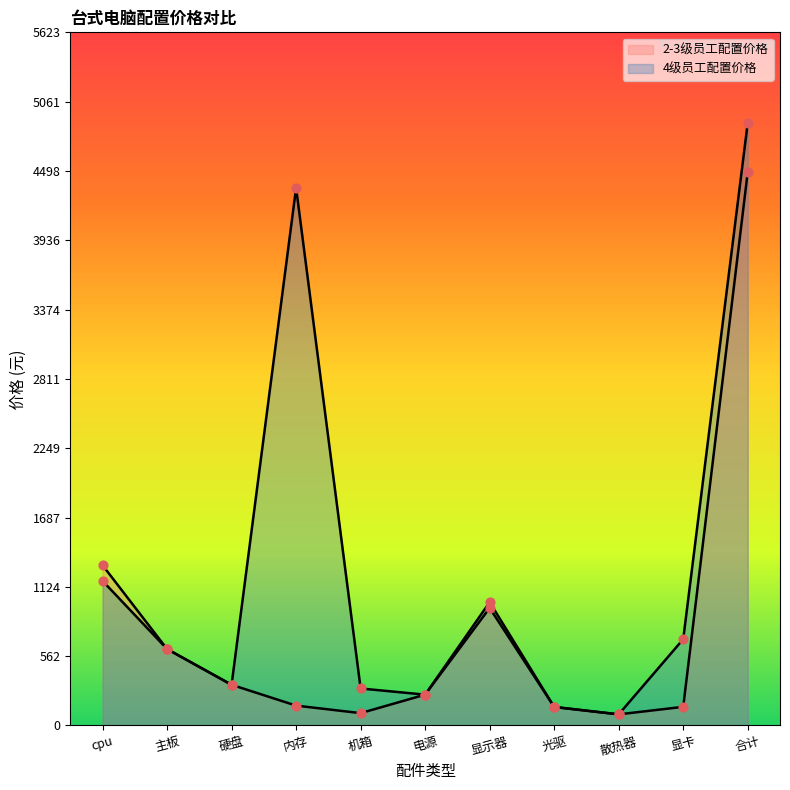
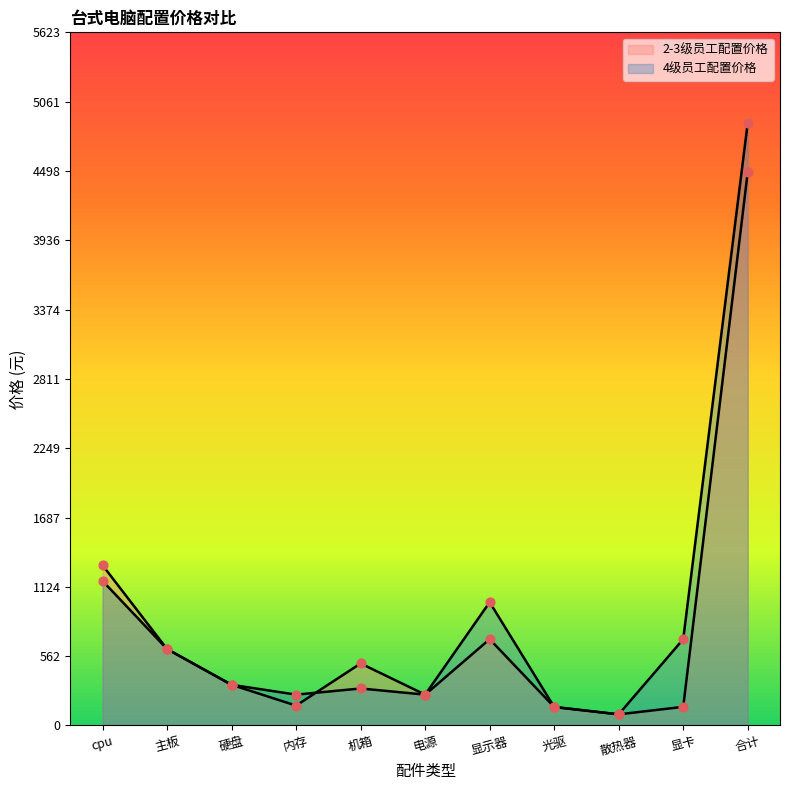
  {
    "2-3级员工配置价格": {
      "cpu": 1300,
      "内存": 160,
-     "机箱": 100,
-     "显示器": 950,
+     "机箱": 500,
+     "显示器": 700,
      "显卡": 150,
      "合计": 4490
    },
    "4级员工配置价格": {
      "cpu": 1170,
-     "内存": 4360,
+     "内存": 250,
      "机箱": 300,
      "显示器": 1000,
      "显卡": 700,
      "合计": 4890
    }
  }
